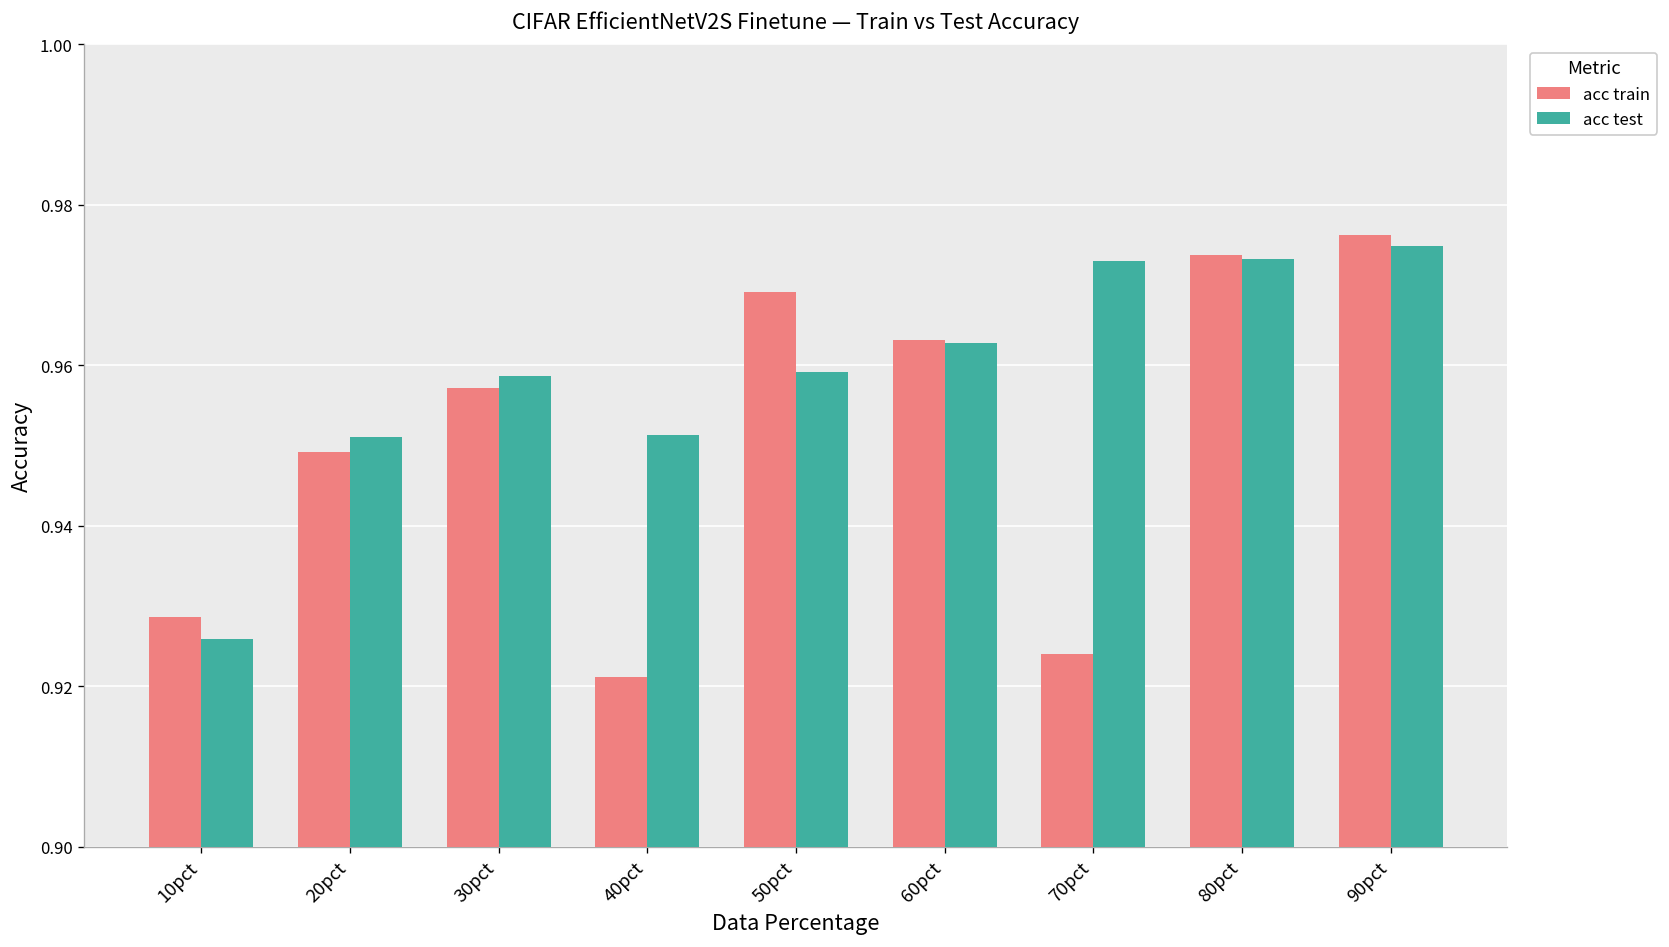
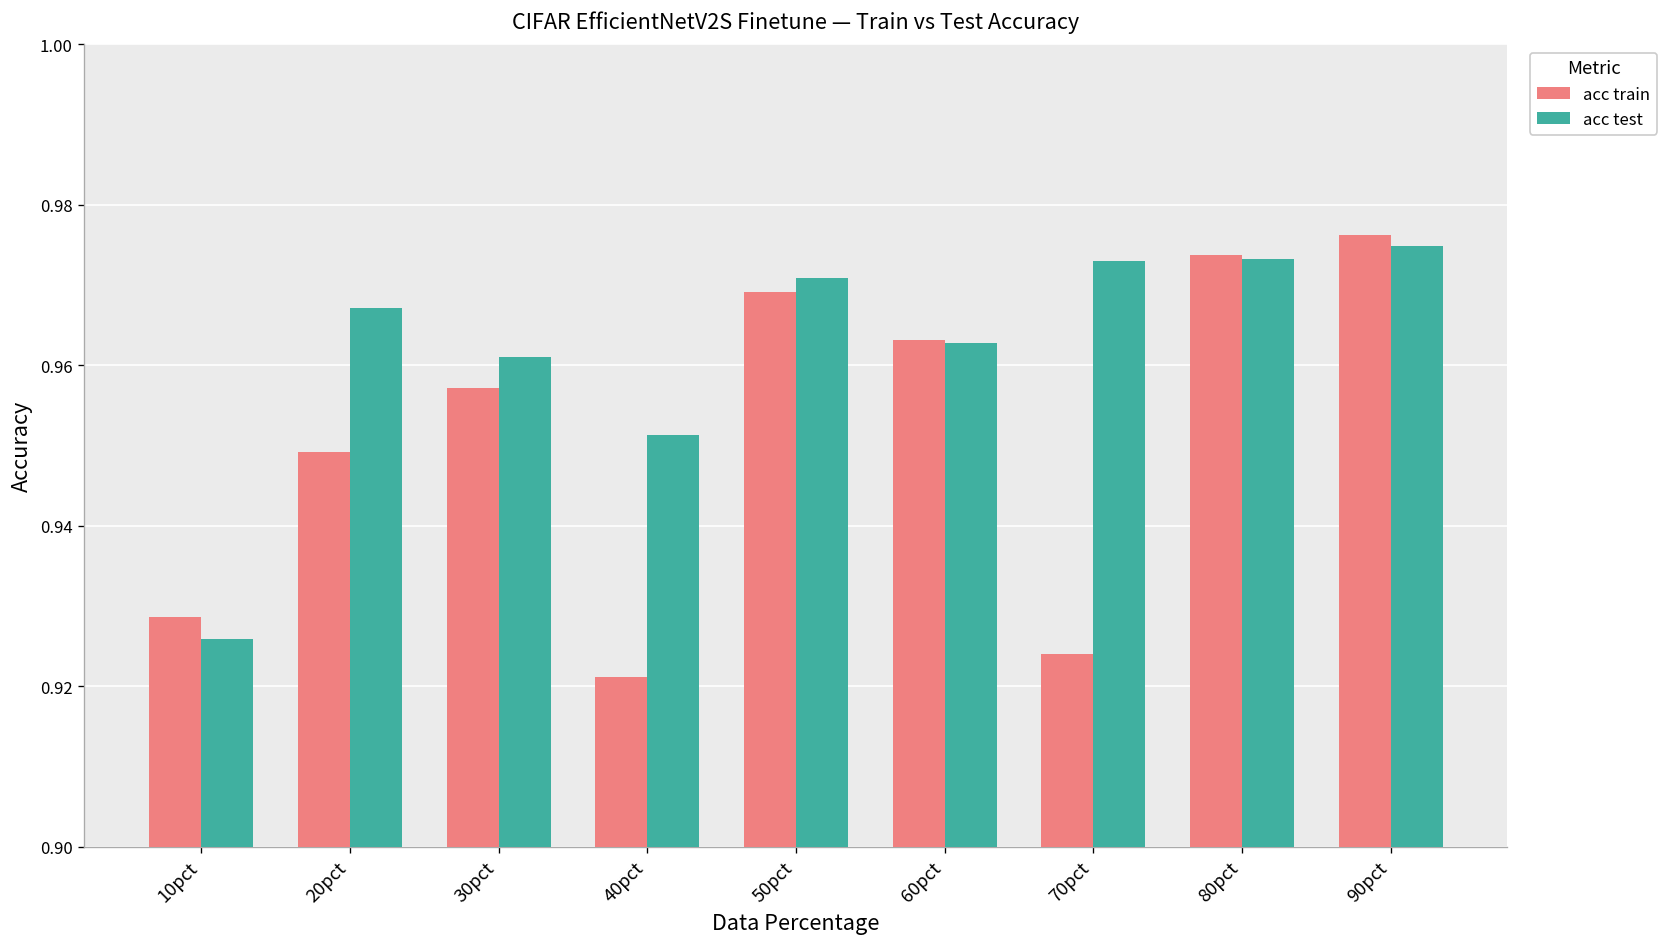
  {
    "acc train": {
      "10pct": 0.929,
      "20pct": 0.949,
      "30pct": 0.957,
      "40pct": 0.921,
      "50pct": 0.969,
      "60pct": 0.963,
      "70pct": 0.924,
      "80pct": 0.974,
      "90pct": 0.976
    },
    "acc test": {
      "10pct": 0.926,
-     "20pct": 0.951,
-     "30pct": 0.959,
+     "20pct": 0.967,
+     "30pct": 0.961,
      "40pct": 0.951,
-     "50pct": 0.959,
+     "50pct": 0.971,
      "60pct": 0.963,
      "70pct": 0.973,
      "80pct": 0.973,
      "90pct": 0.975
    }
  }
